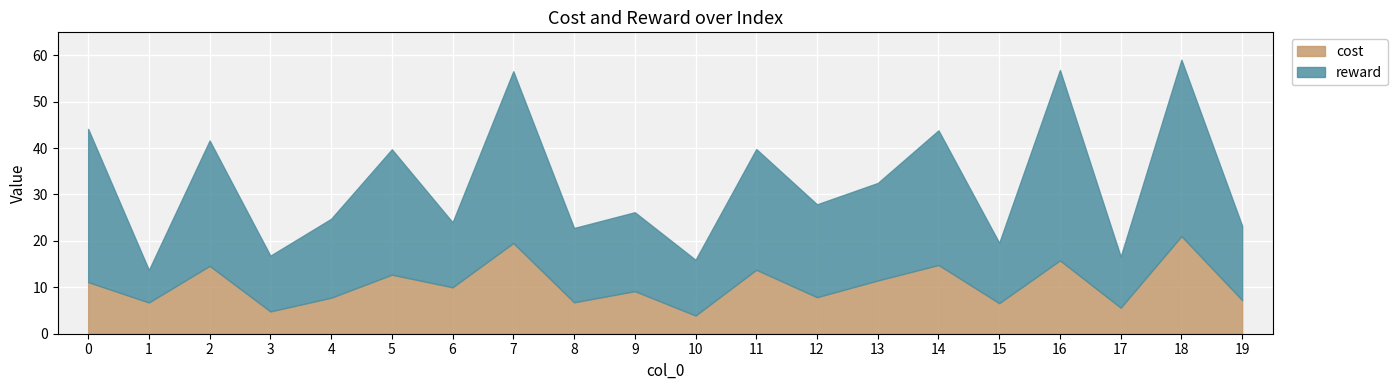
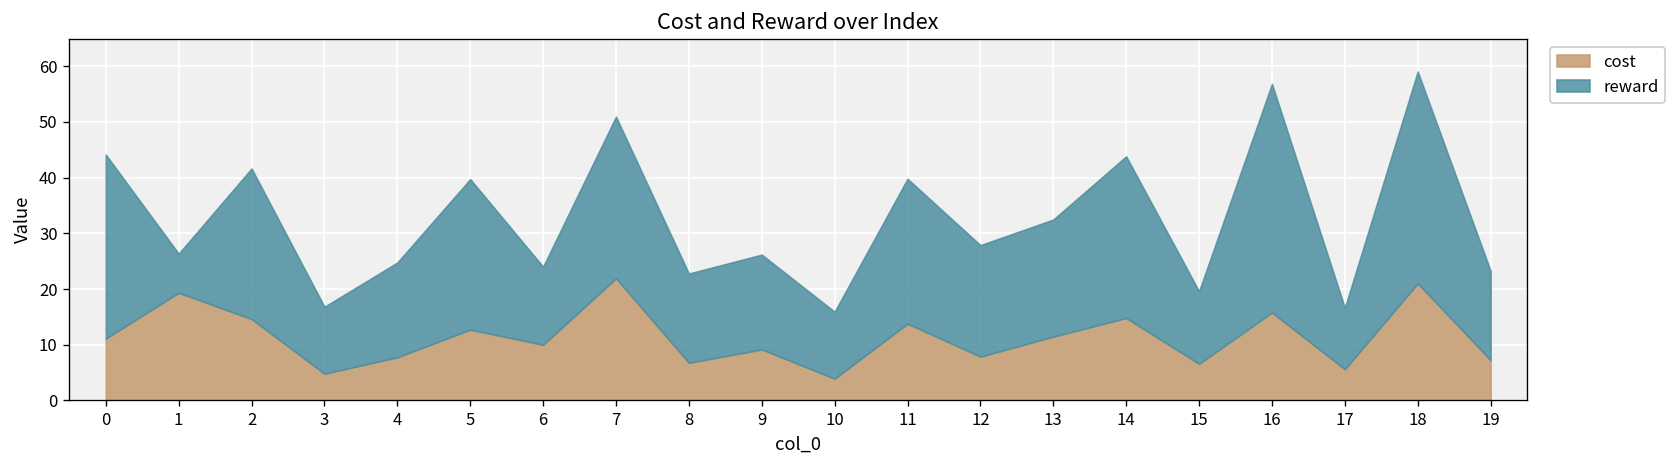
  {
    "cost": {
      "0": 11,
-     "1": 7,
+     "1": 19,
      "2": 15,
      "3": 5,
      "4": 8,
      "5": 13,
      "6": 10,
-     "7": 20,
+     "7": 22,
      "8": 7,
      "9": 9,
      "10": 4,
      "11": 14,
      "12": 8,
      "13": 11,
      "14": 15,
      "15": 7,
      "16": 16,
      "17": 6,
      "18": 21,
      "19": 7
    },
    "reward": {
      "0": 33,
      "1": 7,
      "2": 27,
      "3": 12,
      "4": 17,
      "5": 27,
      "6": 14,
-     "7": 37,
+     "7": 29,
      "8": 16,
      "9": 17,
      "10": 12,
      "11": 26,
      "12": 20,
      "13": 21,
      "14": 29,
      "15": 13,
      "16": 41,
      "17": 11,
      "18": 38,
      "19": 16
    }
  }
